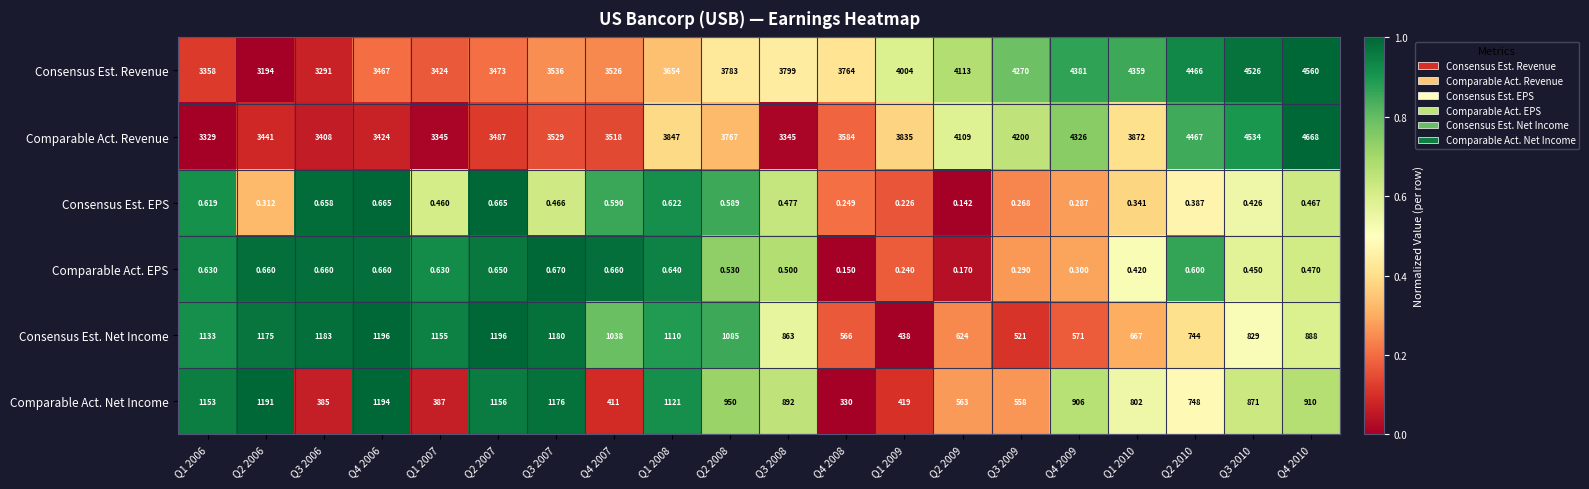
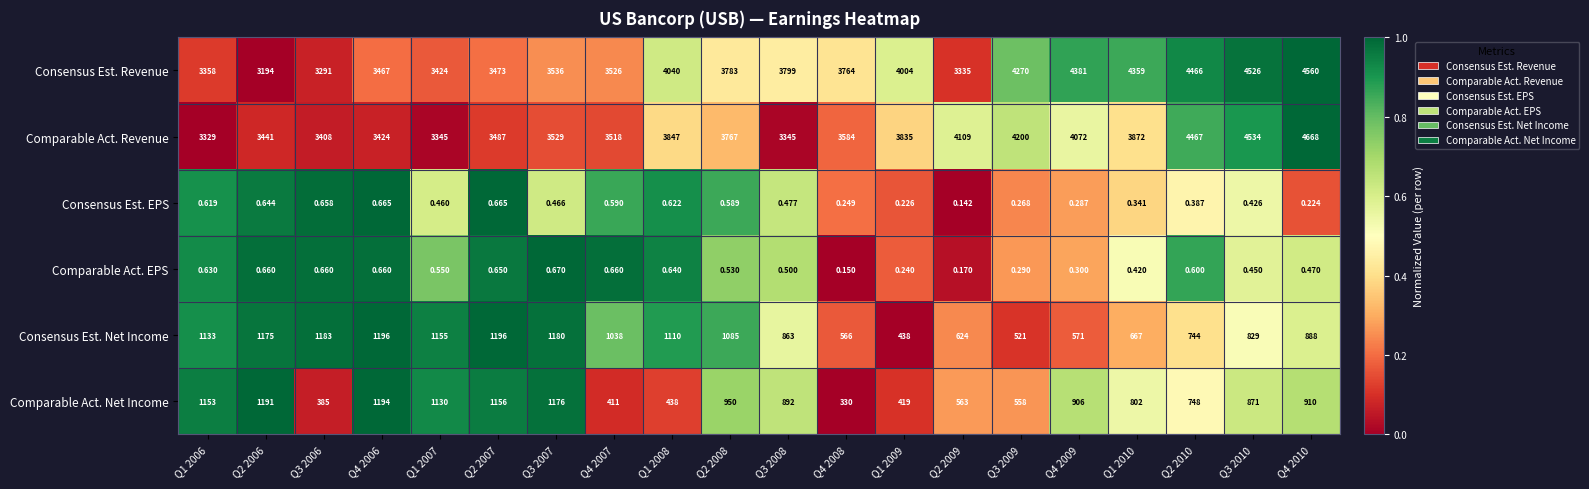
  {
    "Consensus Est. Revenue": {
      "Q1 2006": 3358,
      "Q2 2006": 3194,
      "Q3 2006": 3291,
      "Q4 2006": 3467,
      "Q1 2007": 3424,
      "Q2 2007": 3473,
      "Q3 2007": 3536,
      "Q4 2007": 3526,
-     "Q1 2008": 3654,
+     "Q1 2008": 4040,
      "Q2 2008": 3783,
      "Q3 2008": 3799,
      "Q4 2008": 3764,
      "Q1 2009": 4004,
-     "Q2 2009": 4113,
+     "Q2 2009": 3335,
      "Q3 2009": 4270,
      "Q4 2009": 4381,
      "Q1 2010": 4359,
      "Q2 2010": 4466,
      "Q3 2010": 4526,
      "Q4 2010": 4560
    },
    "Comparable Act. Revenue": {
      "Q1 2006": 3329,
      "Q2 2006": 3441,
      "Q3 2006": 3408,
      "Q4 2006": 3424,
      "Q1 2007": 3345,
      "Q2 2007": 3487,
      "Q3 2007": 3529,
      "Q4 2007": 3518,
      "Q1 2008": 3847,
      "Q2 2008": 3767,
      "Q3 2008": 3345,
      "Q4 2008": 3584,
      "Q1 2009": 3835,
      "Q2 2009": 4109,
      "Q3 2009": 4200,
-     "Q4 2009": 4326,
+     "Q4 2009": 4072,
      "Q1 2010": 3872,
      "Q2 2010": 4467,
      "Q3 2010": 4534,
      "Q4 2010": 4668
    },
    "Consensus Est. EPS": {
      "Q1 2006": 0.619,
-     "Q2 2006": 0.312,
+     "Q2 2006": 0.644,
      "Q3 2006": 0.658,
      "Q4 2006": 0.665,
      "Q1 2007": 0.460,
      "Q2 2007": 0.665,
      "Q3 2007": 0.466,
      "Q4 2007": 0.590,
      "Q1 2008": 0.622,
      "Q2 2008": 0.589,
      "Q3 2008": 0.477,
      "Q4 2008": 0.249,
      "Q1 2009": 0.226,
      "Q2 2009": 0.142,
      "Q3 2009": 0.268,
      "Q4 2009": 0.287,
      "Q1 2010": 0.341,
      "Q2 2010": 0.387,
      "Q3 2010": 0.426,
-     "Q4 2010": 0.467
+     "Q4 2010": 0.224
    },
    "Comparable Act. EPS": {
      "Q1 2006": 0.630,
      "Q2 2006": 0.660,
      "Q3 2006": 0.660,
      "Q4 2006": 0.660,
-     "Q1 2007": 0.630,
+     "Q1 2007": 0.550,
      "Q2 2007": 0.650,
      "Q3 2007": 0.670,
      "Q4 2007": 0.660,
      "Q1 2008": 0.640,
      "Q2 2008": 0.530,
      "Q3 2008": 0.500,
      "Q4 2008": 0.150,
      "Q1 2009": 0.240,
      "Q2 2009": 0.170,
      "Q3 2009": 0.290,
      "Q4 2009": 0.300,
      "Q1 2010": 0.420,
      "Q2 2010": 0.600,
      "Q3 2010": 0.450,
      "Q4 2010": 0.470
    },
    "Consensus Est. Net Income": {
      "Q1 2006": 1133,
      "Q2 2006": 1175,
      "Q3 2006": 1183,
      "Q4 2006": 1196,
      "Q1 2007": 1155,
      "Q2 2007": 1196,
      "Q3 2007": 1180,
      "Q4 2007": 1038,
      "Q1 2008": 1110,
      "Q2 2008": 1085,
      "Q3 2008": 863,
      "Q4 2008": 566,
      "Q1 2009": 438,
      "Q2 2009": 624,
      "Q3 2009": 521,
      "Q4 2009": 571,
      "Q1 2010": 667,
      "Q2 2010": 744,
      "Q3 2010": 829,
      "Q4 2010": 888
    },
    "Comparable Act. Net Income": {
      "Q1 2006": 1153,
      "Q2 2006": 1191,
      "Q3 2006": 385,
      "Q4 2006": 1194,
-     "Q1 2007": 387,
+     "Q1 2007": 1130,
      "Q2 2007": 1156,
      "Q3 2007": 1176,
      "Q4 2007": 411,
-     "Q1 2008": 1121,
+     "Q1 2008": 438,
      "Q2 2008": 950,
      "Q3 2008": 892,
      "Q4 2008": 330,
      "Q1 2009": 419,
      "Q2 2009": 563,
      "Q3 2009": 558,
      "Q4 2009": 906,
      "Q1 2010": 802,
      "Q2 2010": 748,
      "Q3 2010": 871,
      "Q4 2010": 910
    }
  }
